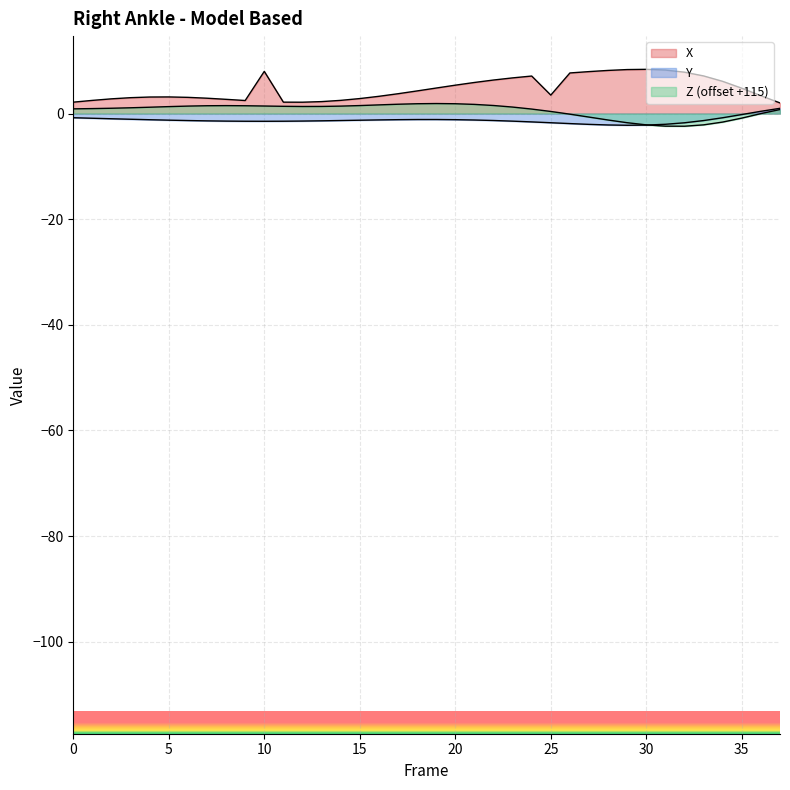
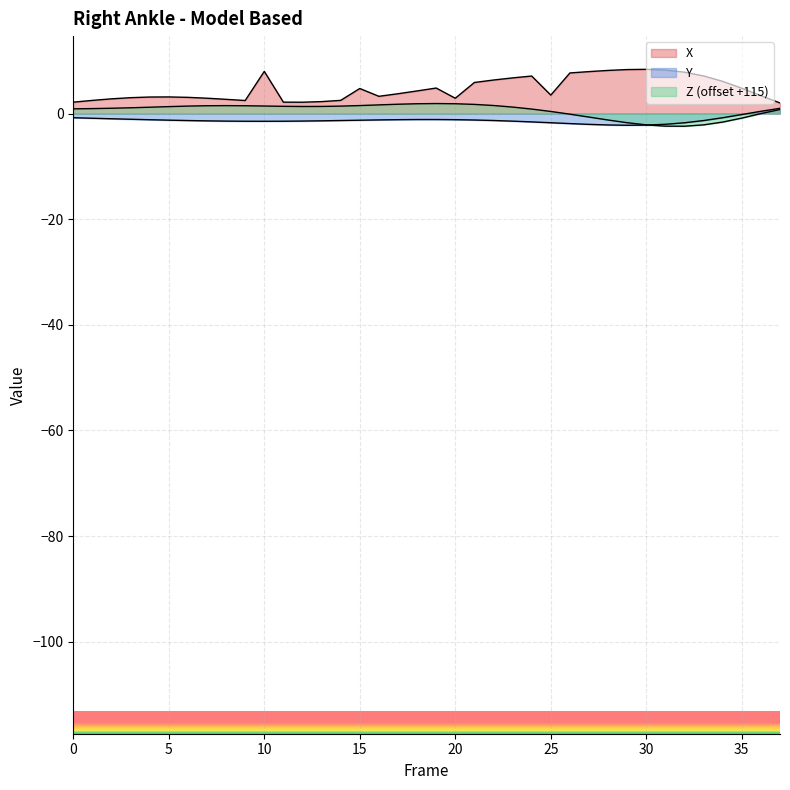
  {
    "X": {
      "0": 2,
      "5": 3,
      "10": 8,
-     "15": 3,
-     "20": 5,
+     "15": 5,
+     "20": 3,
      "25": 3
    }
  }
